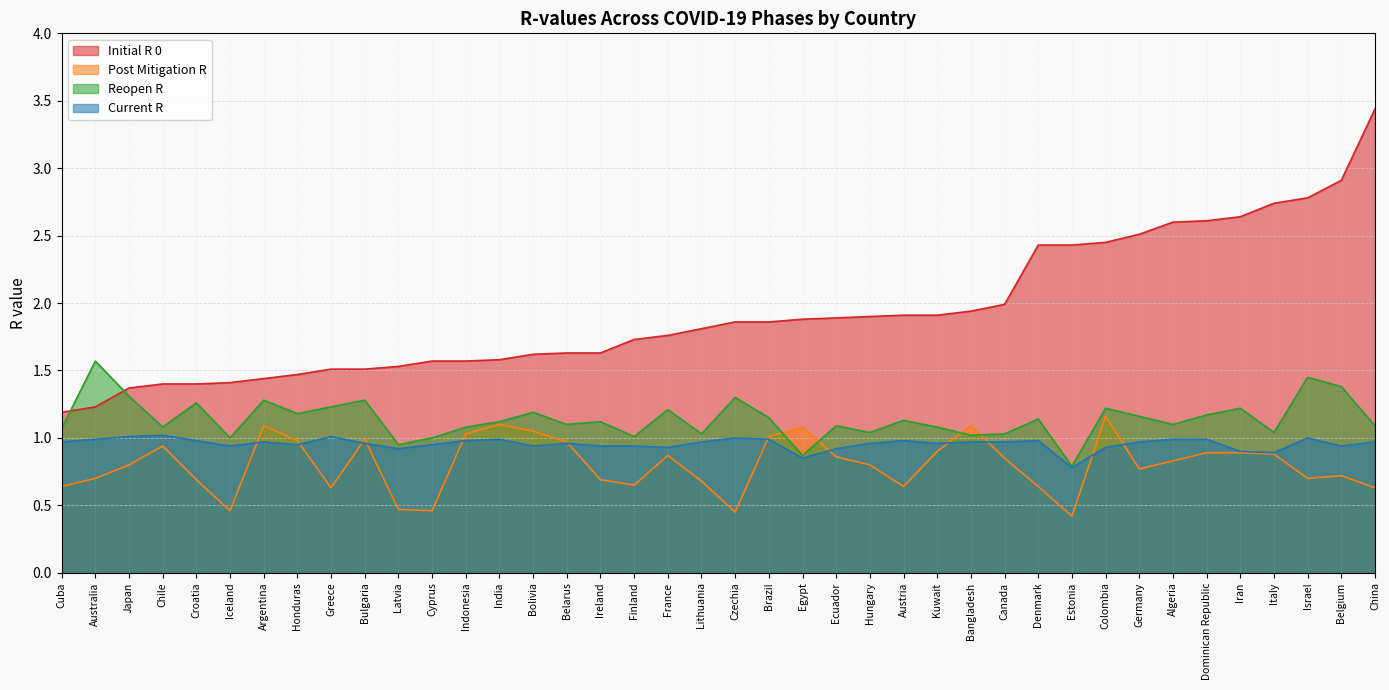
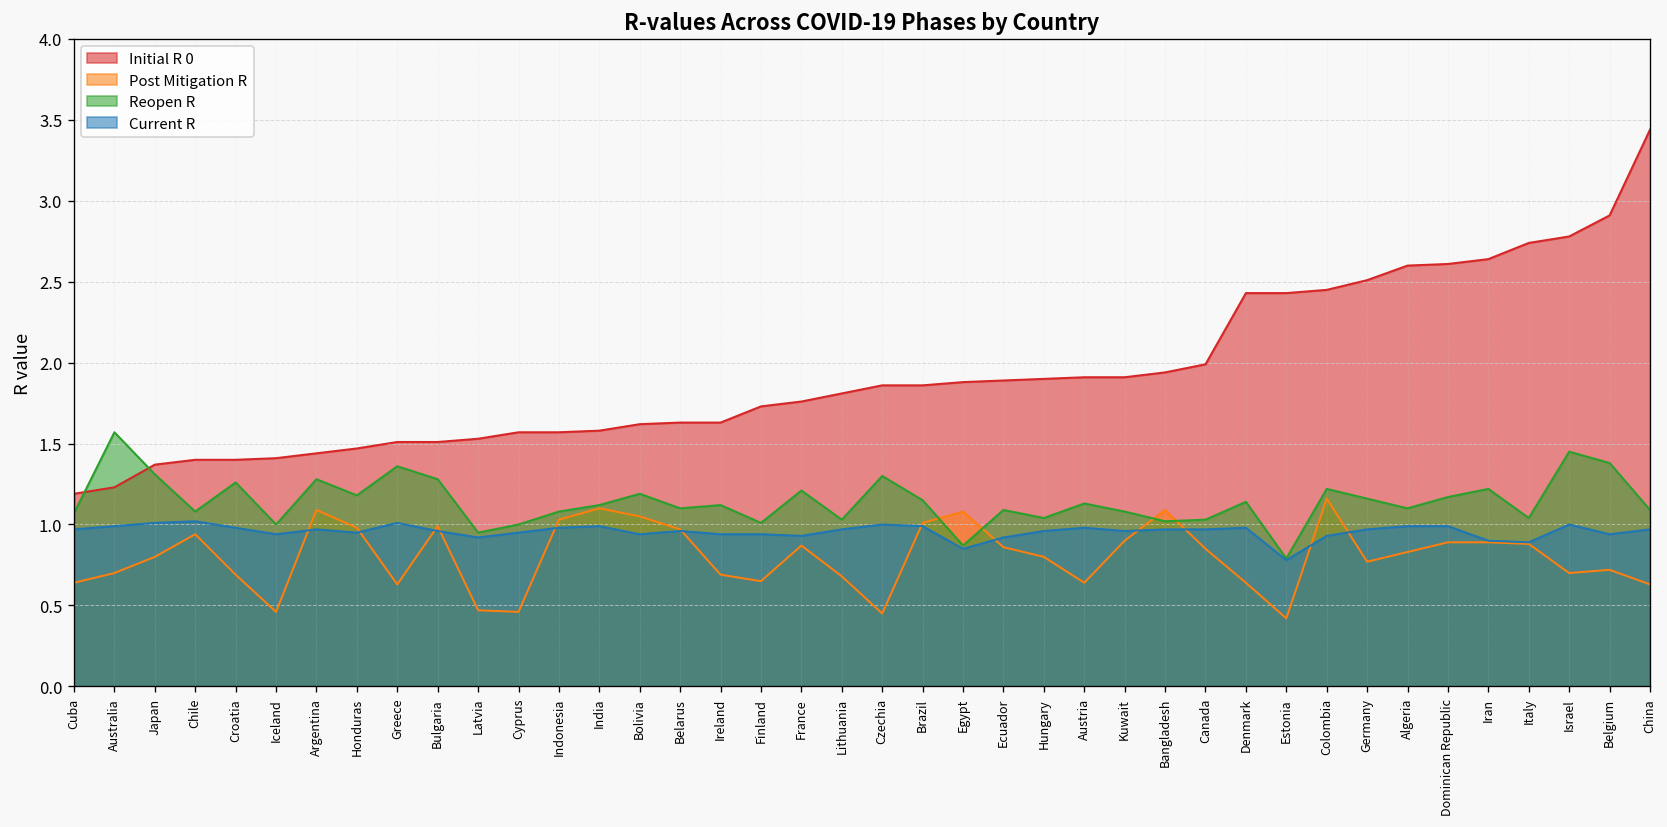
  {
    "Initial R 0": {
      "Cuba": 1.19,
      "Australia": 1.23,
      "Japan": 1.37,
      "Chile": 1.40,
      "Croatia": 1.40,
      "Iceland": 1.41,
      "Argentina": 1.44,
      "Honduras": 1.47,
      "Greece": 1.51,
      "Bulgaria": 1.51,
      "Latvia": 1.53,
      "Cyprus": 1.57,
      "Indonesia": 1.57,
      "India": 1.58,
      "Bolivia": 1.62,
      "Belarus": 1.63,
      "Ireland": 1.63,
      "Finland": 1.73,
      "France": 1.76,
      "Lithuania": 1.81,
      "Czechia": 1.86,
      "Brazil": 1.86,
      "Egypt": 1.88,
      "Ecuador": 1.89,
      "Hungary": 1.90,
      "Austria": 1.91,
      "Kuwait": 1.91,
      "Bangladesh": 1.94,
      "Canada": 1.99,
      "Denmark": 2.43,
      "Estonia": 2.43,
      "Colombia": 2.45,
      "Germany": 2.51,
      "Algeria": 2.60,
      "Dominican Republic": 2.61,
      "Iran": 2.64,
      "Italy": 2.74,
      "Israel": 2.78,
      "Belgium": 2.91,
      "China": 3.44
    },
    "Post Mitigation R": {
      "Cuba": 0.64,
      "Australia": 0.70,
      "Japan": 0.80,
      "Chile": 0.94,
      "Croatia": 0.69,
      "Iceland": 0.46,
      "Argentina": 1.09,
      "Honduras": 0.98,
      "Greece": 0.63,
      "Bulgaria": 0.99,
      "Latvia": 0.47,
      "Cyprus": 0.46,
      "Indonesia": 1.03,
      "India": 1.10,
      "Bolivia": 1.05,
      "Ireland": 0.69,
      "Finland": 0.65,
      "France": 0.87,
      "Lithuania": 0.68,
      "Czechia": 0.45,
      "Brazil": 1.01,
      "Egypt": 1.08,
      "Ecuador": 0.86,
      "Hungary": 0.80,
      "Austria": 0.64,
      "Kuwait": 0.90,
      "Bangladesh": 1.09,
      "Canada": 0.85,
      "Denmark": 0.64,
      "Estonia": 0.42,
      "Colombia": 1.16,
      "Germany": 0.77,
      "Algeria": 0.83,
      "Dominican Republic": 0.89,
      "Israel": 0.70,
      "Belgium": 0.72,
      "China": 0.63
    },
    "Reopen R": {
      "Cuba": 1.07,
      "Australia": 1.57,
      "Japan": 1.31,
      "Chile": 1.08,
      "Croatia": 1.26,
      "Iceland": 1.00,
      "Argentina": 1.28,
      "Honduras": 1.18,
-     "Greece": 1.23,
+     "Greece": 1.36,
      "Bulgaria": 1.28,
      "Latvia": 0.95,
      "Cyprus": 1.00,
      "Indonesia": 1.08,
      "India": 1.12,
      "Bolivia": 1.19,
      "Belarus": 1.10,
      "Ireland": 1.12,
      "Finland": 1.01,
      "France": 1.21,
      "Lithuania": 1.03,
      "Czechia": 1.30,
      "Brazil": 1.15,
      "Egypt": 0.87,
      "Ecuador": 1.09,
      "Hungary": 1.04,
      "Austria": 1.13,
      "Kuwait": 1.08,
      "Bangladesh": 1.02,
      "Canada": 1.03,
      "Denmark": 1.14,
      "Colombia": 1.22,
      "Germany": 1.16,
      "Algeria": 1.10,
      "Dominican Republic": 1.17,
      "Iran": 1.22,
      "Italy": 1.04,
      "Israel": 1.45,
      "Belgium": 1.38,
      "China": 1.09
    },
    "Current R": {
      "Cuba": 0.97,
      "Australia": 0.99,
      "Japan": 1.01,
      "Chile": 1.02,
      "Croatia": 0.98,
      "Iceland": 0.94,
      "Argentina": 0.97,
      "Honduras": 0.95,
      "Greece": 1.01,
      "Bulgaria": 0.96,
      "Latvia": 0.92,
      "Cyprus": 0.95,
      "Indonesia": 0.98,
      "India": 0.99,
      "Bolivia": 0.94,
      "Ireland": 0.94,
      "Finland": 0.94,
      "France": 0.93,
      "Lithuania": 0.97,
      "Czechia": 1.00,
      "Brazil": 0.99,
      "Egypt": 0.85,
      "Ecuador": 0.92,
      "Hungary": 0.96,
      "Austria": 0.98,
      "Kuwait": 0.96,
      "Bangladesh": 0.97,
      "Canada": 0.97,
      "Denmark": 0.98,
      "Colombia": 0.93,
      "Germany": 0.97,
      "Algeria": 0.99,
      "Dominican Republic": 0.99,
      "Israel": 1.00,
      "Belgium": 0.94,
      "China": 0.97
    }
  }
